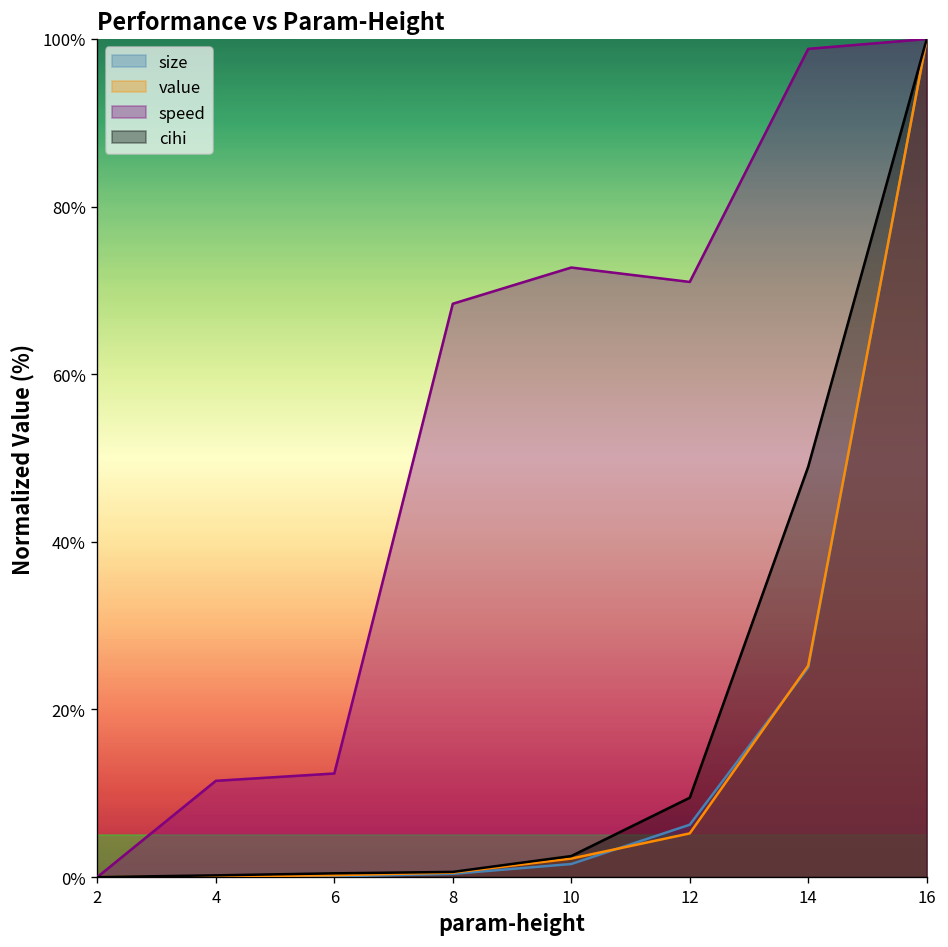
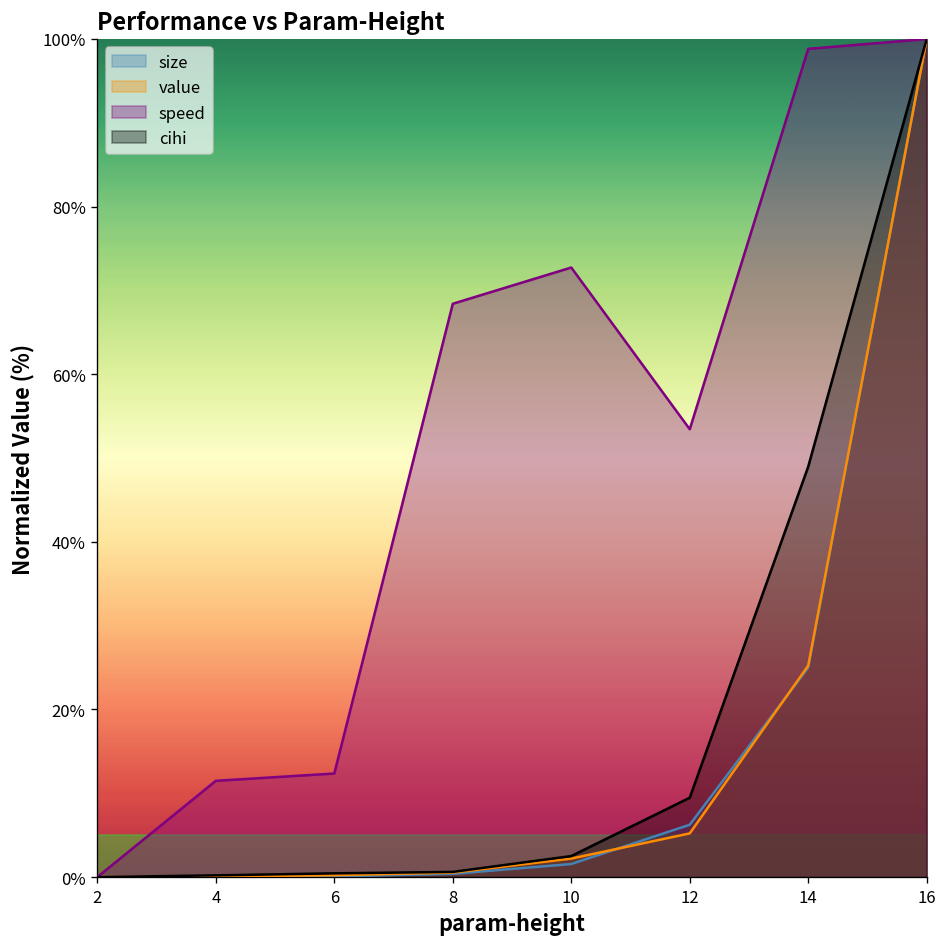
  {
    "size": {
      "12": "6%"
    },
    "value": {
      "12": "5%"
    },
    "speed": {
      "4": "11%",
      "6": "12%",
      "8": "68%",
      "10": "73%",
-     "12": "71%",
+     "12": "53%",
      "14": "99%"
    },
    "cihi": {
      "12": "9%",
      "14": "49%"
    }
  }
